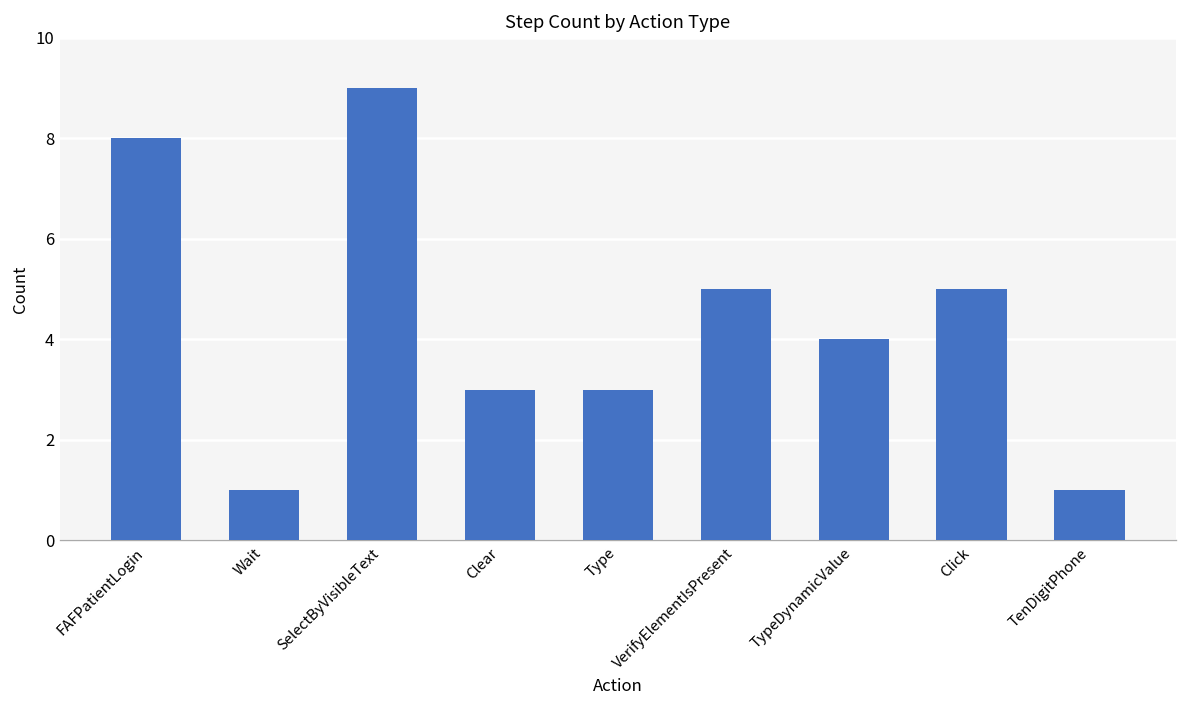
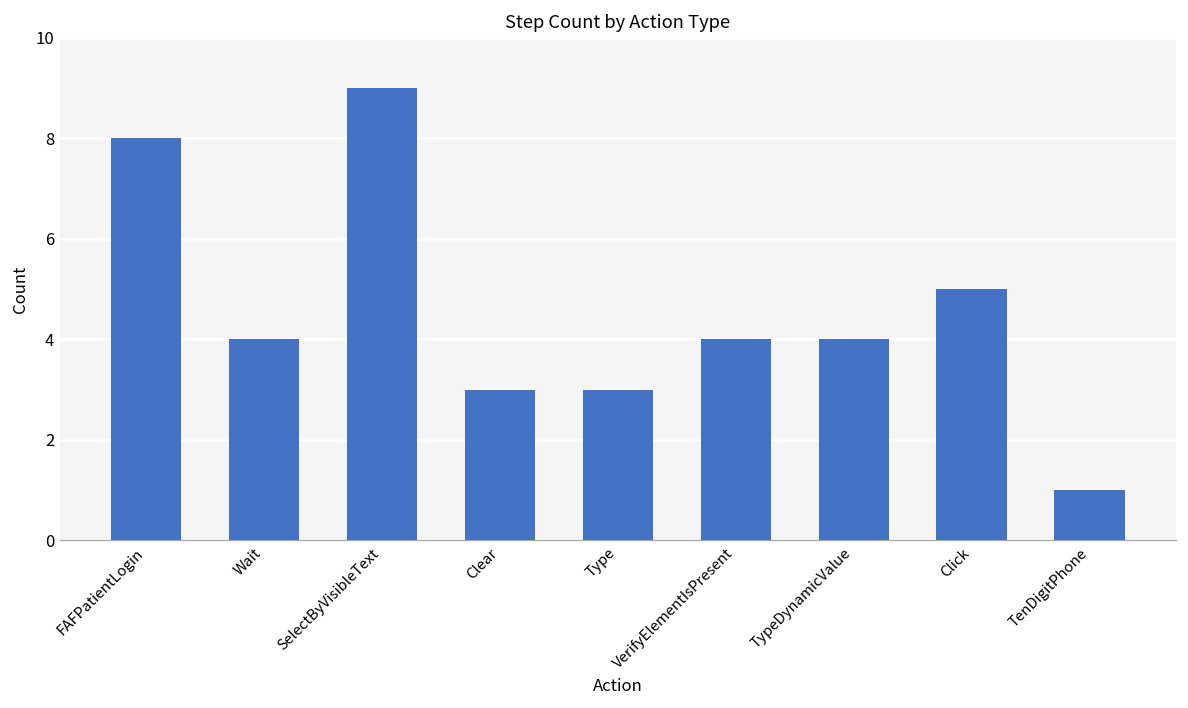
  {
    "FAFPatientLogin": 8,
-   "Wait": 1,
+   "Wait": 4,
    "SelectByVisibleText": 9,
    "Clear": 3,
    "Type": 3,
-   "VerifyElementIsPresent": 5,
+   "VerifyElementIsPresent": 4,
    "TypeDynamicValue": 4,
    "Click": 5,
    "TenDigitPhone": 1
  }
